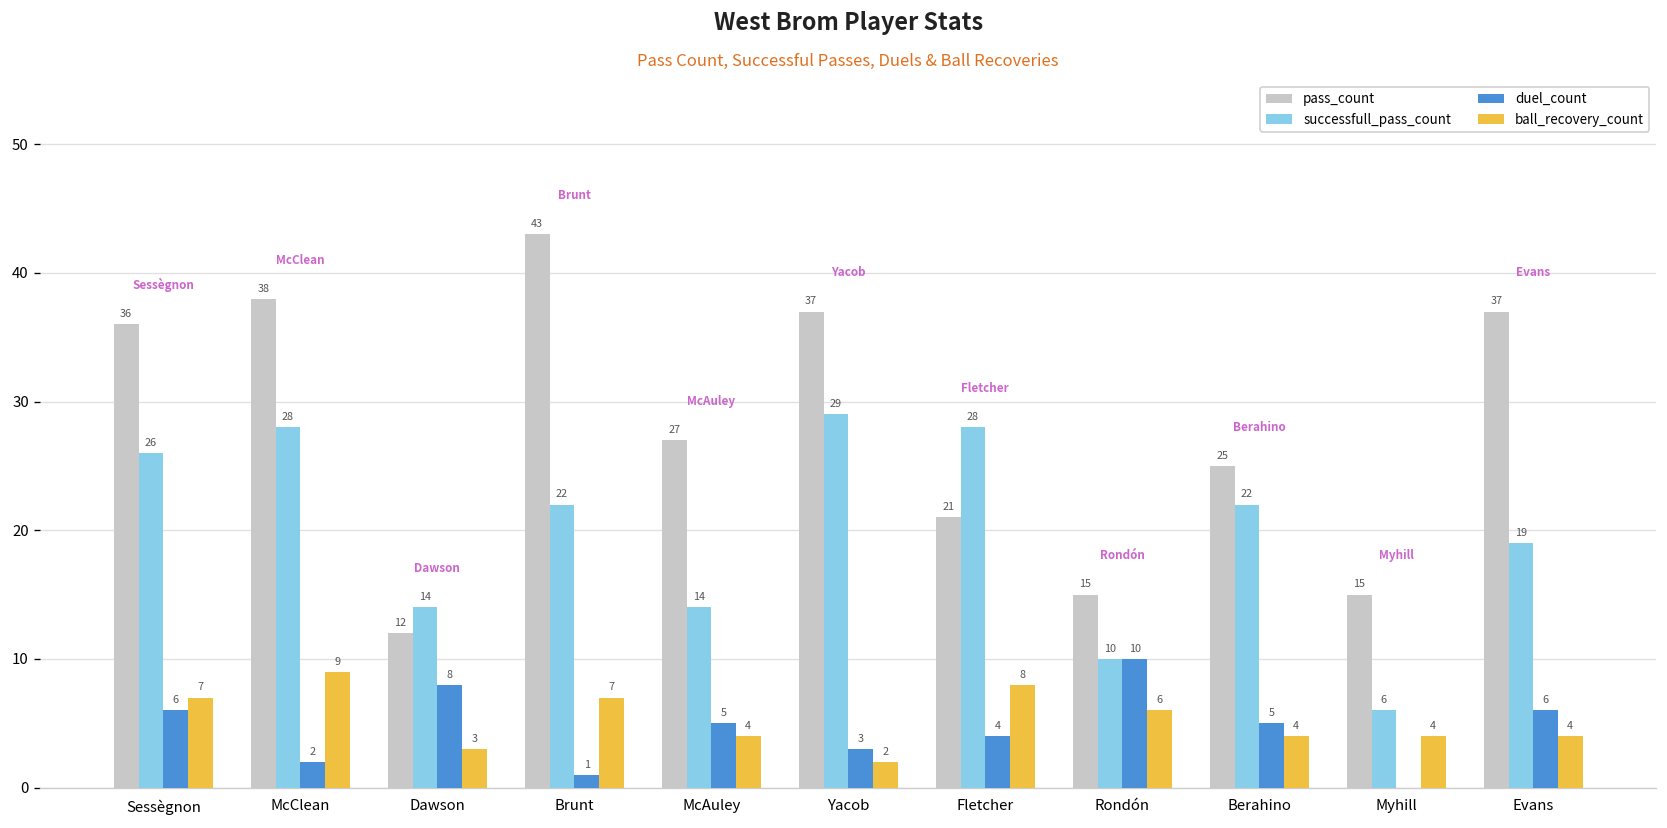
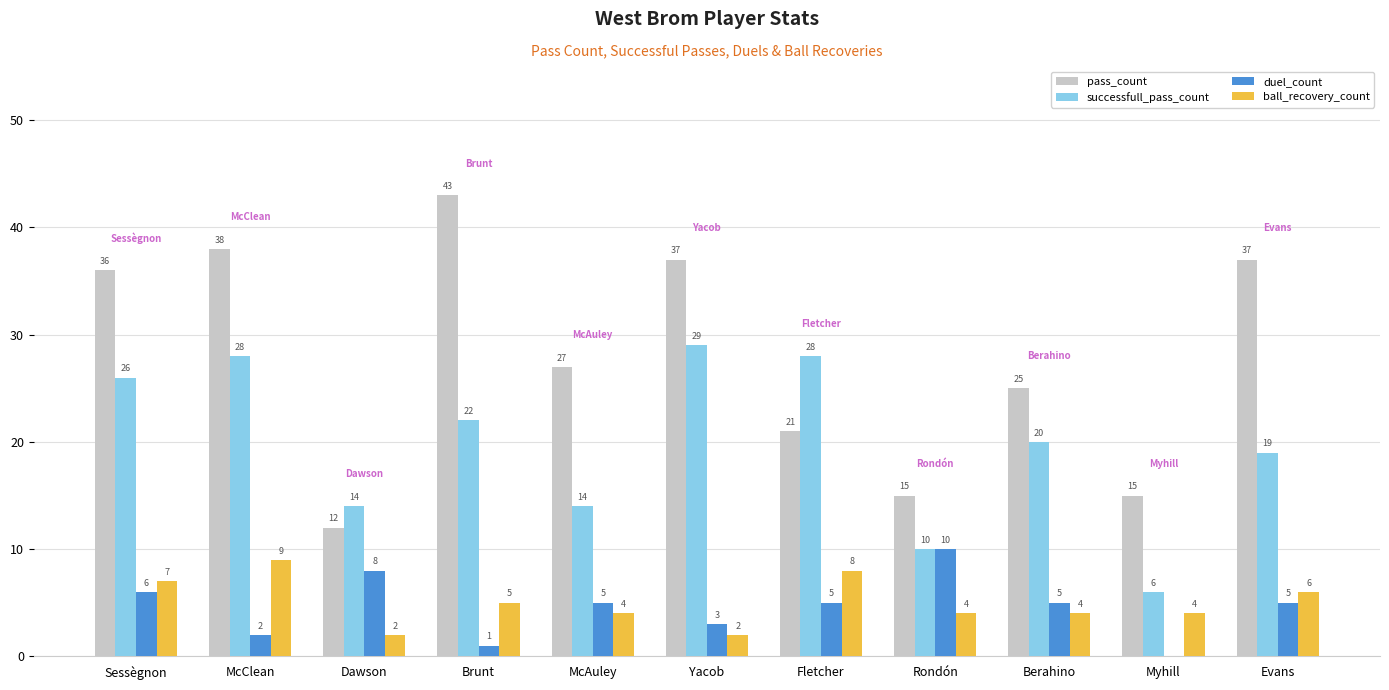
  {
    "pass_count": {
      "Sessègnon": 36,
      "McClean": 38,
      "Dawson": 12,
      "Brunt": 43,
      "McAuley": 27,
      "Yacob": 37,
      "Fletcher": 21,
      "Rondón": 15,
      "Berahino": 25,
      "Myhill": 15,
      "Evans": 37
    },
    "successfull_pass_count": {
      "Sessègnon": 26,
      "McClean": 28,
      "Dawson": 14,
      "Brunt": 22,
      "McAuley": 14,
      "Yacob": 29,
      "Fletcher": 28,
      "Rondón": 10,
-     "Berahino": 22,
+     "Berahino": 20,
      "Myhill": 6,
      "Evans": 19
    },
    "duel_count": {
      "Sessègnon": 6,
      "McClean": 2,
      "Dawson": 8,
      "Brunt": 1,
      "McAuley": 5,
      "Yacob": 3,
-     "Fletcher": 4,
+     "Fletcher": 5,
      "Rondón": 10,
      "Berahino": 5,
-     "Evans": 6
+     "Evans": 5
    },
    "ball_recovery_count": {
      "Sessègnon": 7,
      "McClean": 9,
-     "Dawson": 3,
-     "Brunt": 7,
+     "Dawson": 2,
+     "Brunt": 5,
      "McAuley": 4,
      "Yacob": 2,
      "Fletcher": 8,
-     "Rondón": 6,
+     "Rondón": 4,
      "Berahino": 4,
      "Myhill": 4,
-     "Evans": 4
+     "Evans": 6
    }
  }
